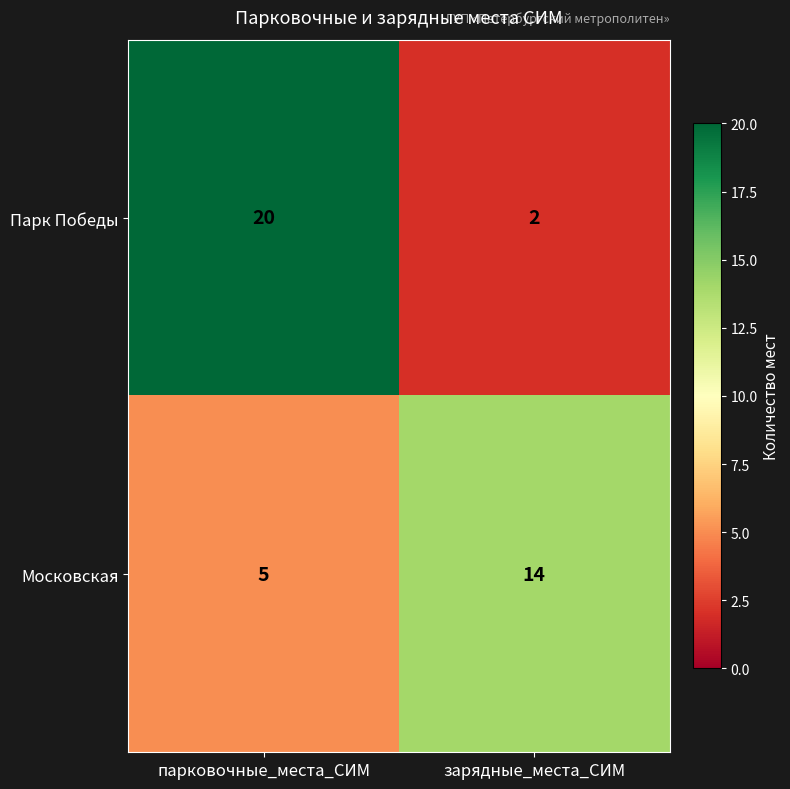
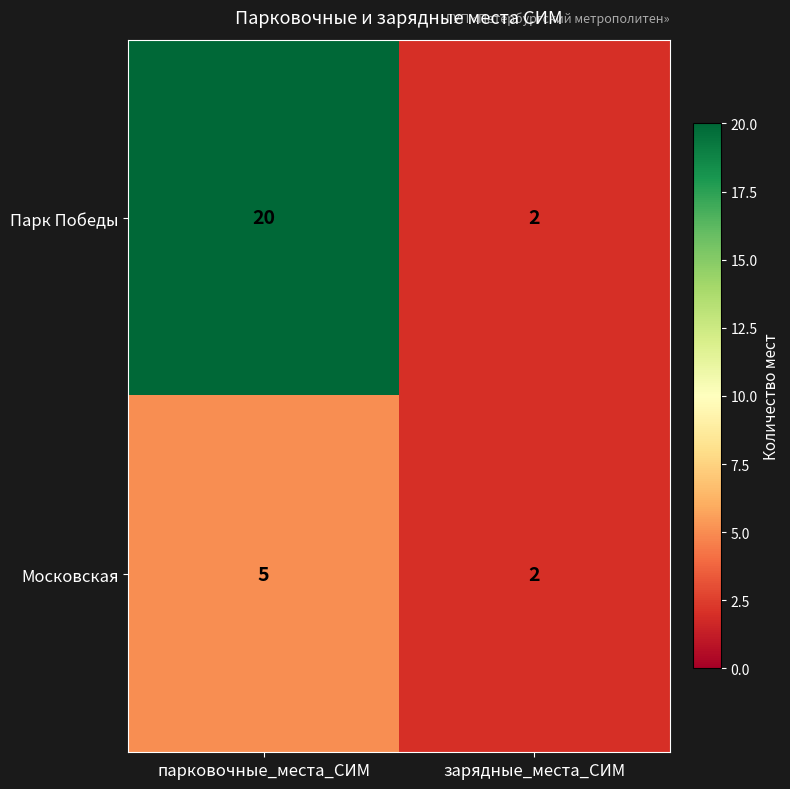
  {
    "Парк Победы": {
      "парковочные_места_СИМ": 20,
      "зарядные_места_СИМ": 2
    },
    "Московская": {
      "парковочные_места_СИМ": 5,
-     "зарядные_места_СИМ": 14
+     "зарядные_места_СИМ": 2
    }
  }
